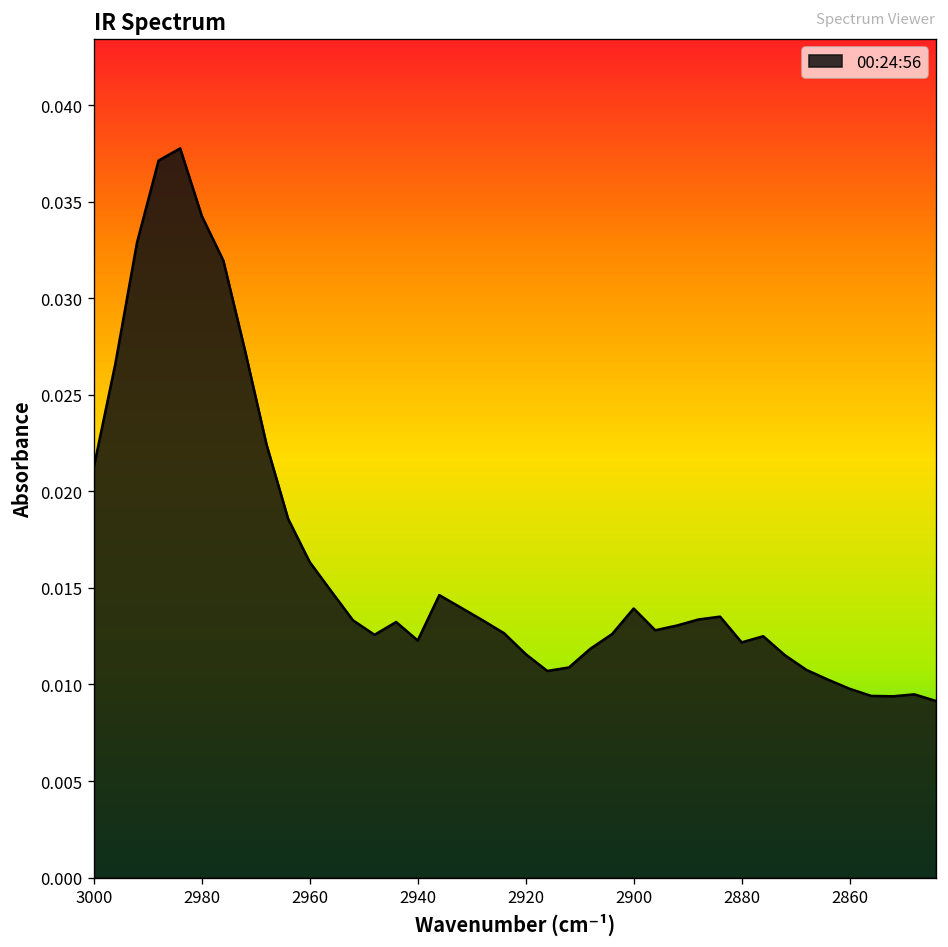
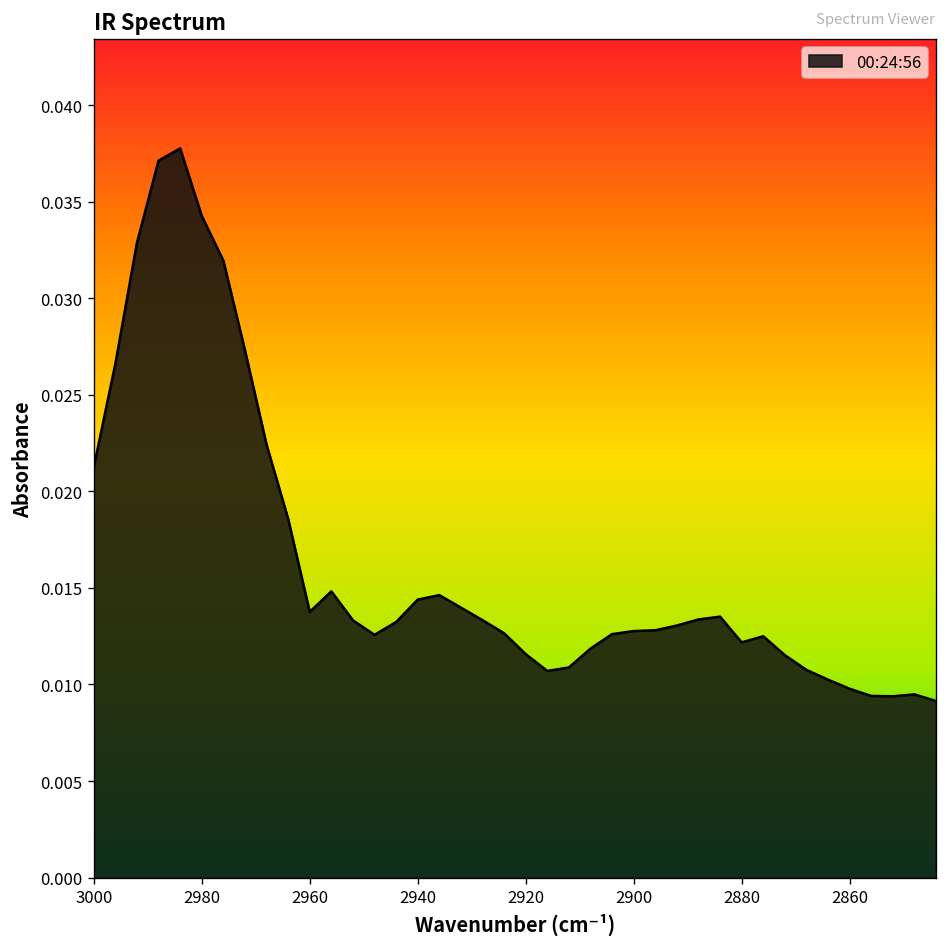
  {
    "3000": 0.0213,
    "2980": 0.0343,
-   "2960": 0.0163,
-   "2940": 0.0123,
+   "2960": 0.0138,
+   "2940": 0.0144,
    "2920": 0.0116,
-   "2900": 0.0139,
+   "2900": 0.0128,
    "2880": 0.0122,
    "2860": 0.0098
  }
